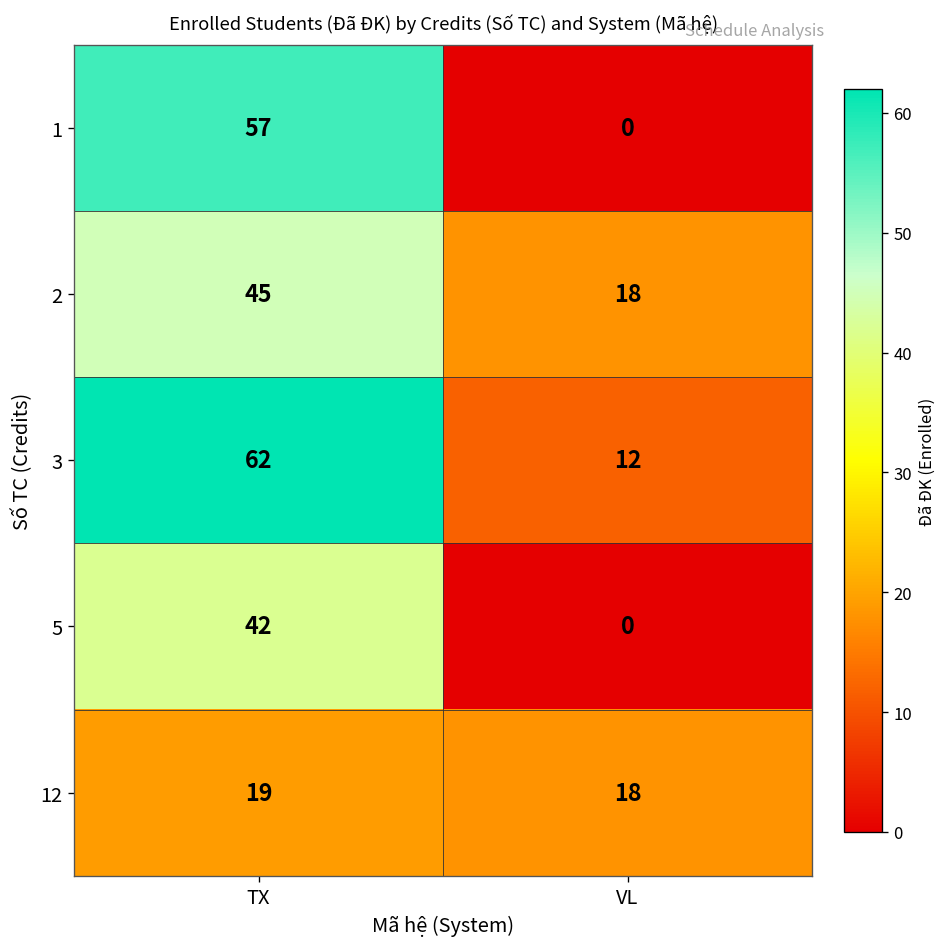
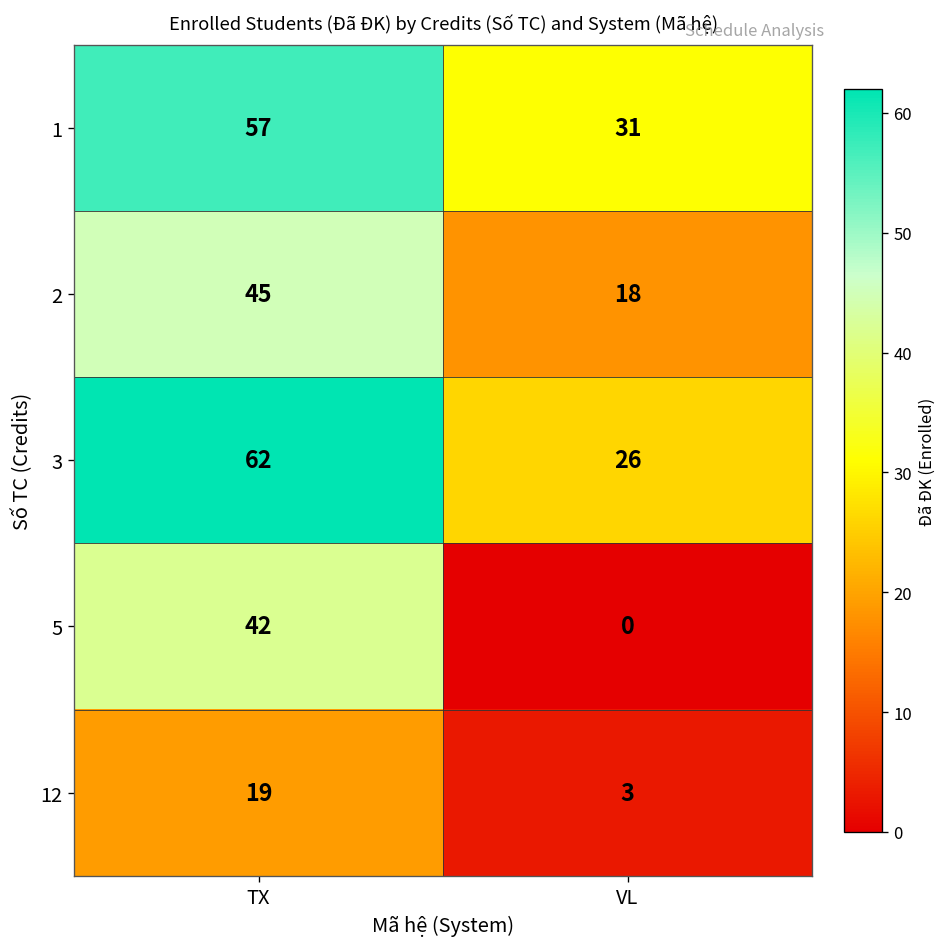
  {
    "1": {
      "TX": 57,
-     "VL": 0
+     "VL": 31
    },
    "2": {
      "TX": 45,
      "VL": 18
    },
    "3": {
      "TX": 62,
-     "VL": 12
+     "VL": 26
    },
    "5": {
      "TX": 42,
      "VL": 0
    },
    "12": {
      "TX": 19,
-     "VL": 18
+     "VL": 3
    }
  }
